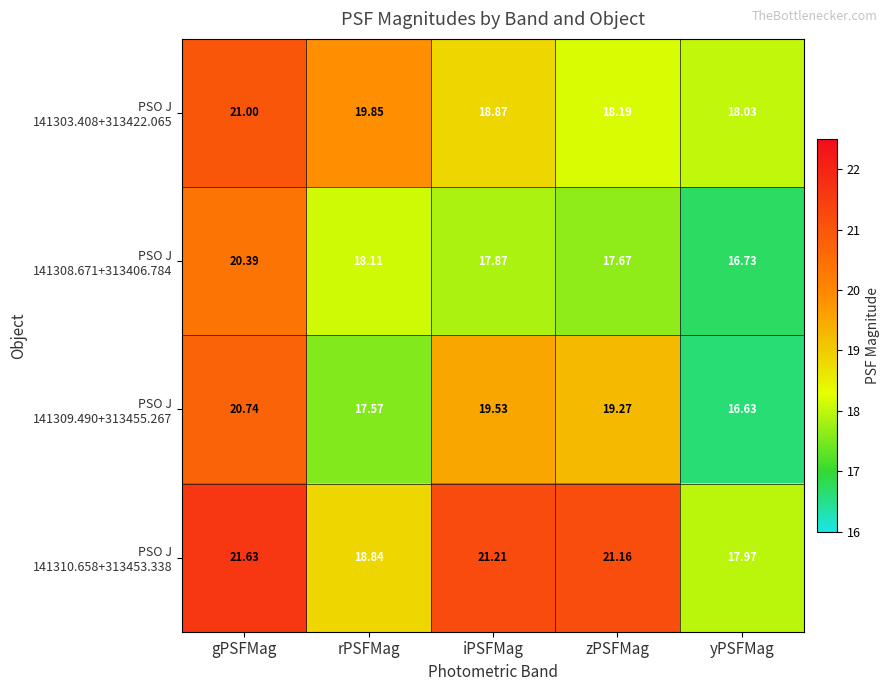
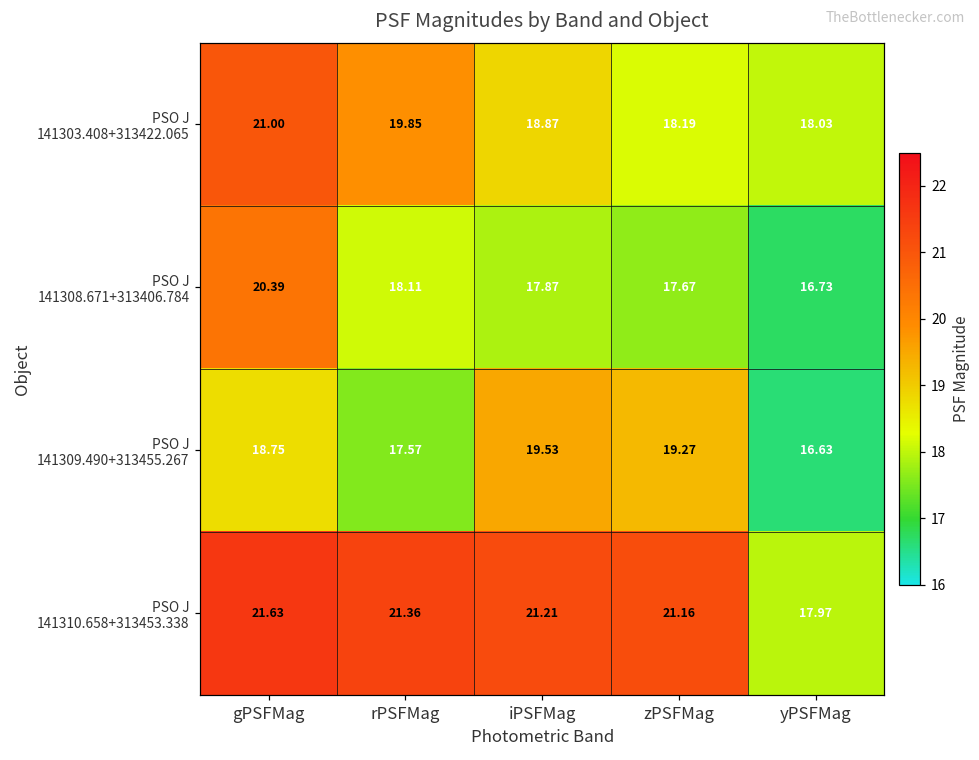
  {
    "PSO J 141303.408+313422.065": {
      "gPSFMag": 21.00,
      "rPSFMag": 19.85,
      "iPSFMag": 18.87,
      "zPSFMag": 18.19,
      "yPSFMag": 18.03
    },
    "PSO J 141308.671+313406.784": {
      "gPSFMag": 20.39,
      "rPSFMag": 18.11,
      "iPSFMag": 17.87,
      "zPSFMag": 17.67,
      "yPSFMag": 16.73
    },
    "PSO J 141309.490+313455.267": {
-     "gPSFMag": 20.74,
+     "gPSFMag": 18.75,
      "rPSFMag": 17.57,
      "iPSFMag": 19.53,
      "zPSFMag": 19.27,
      "yPSFMag": 16.63
    },
    "PSO J 141310.658+313453.338": {
      "gPSFMag": 21.63,
-     "rPSFMag": 18.84,
+     "rPSFMag": 21.36,
      "iPSFMag": 21.21,
      "zPSFMag": 21.16,
      "yPSFMag": 17.97
    }
  }
